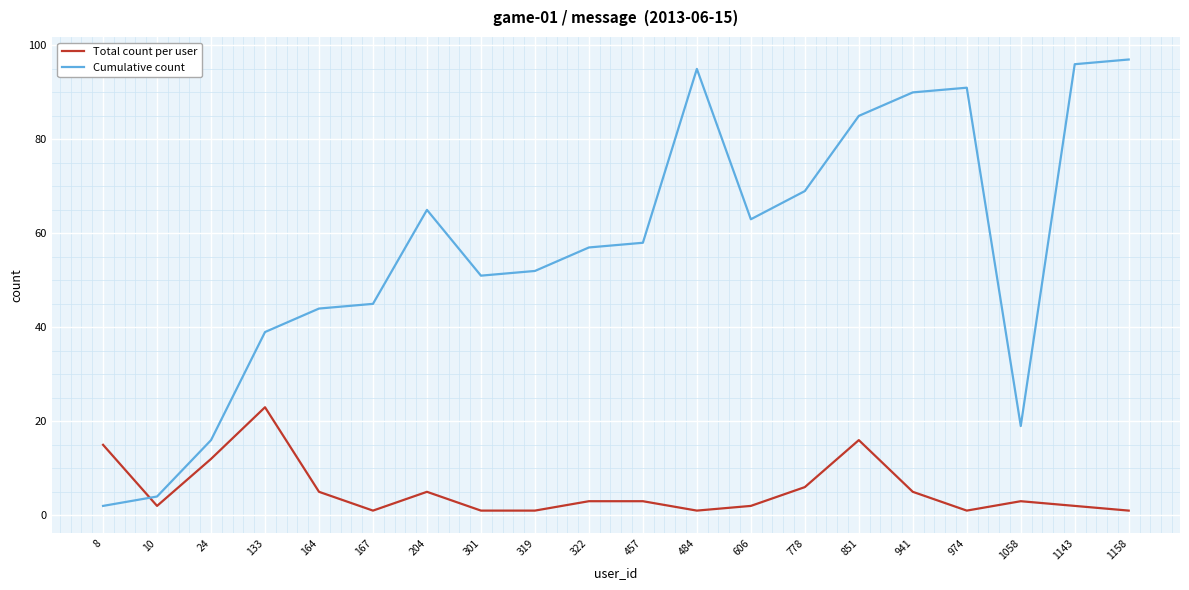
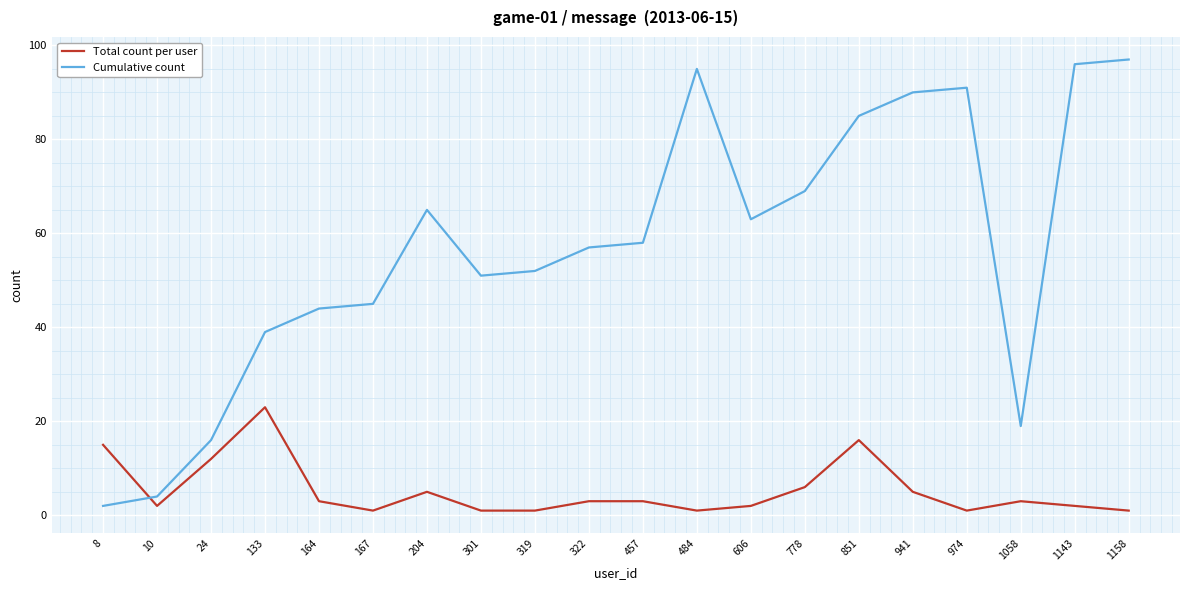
  {
    "Total count per user": {
      "8": 15,
      "10": 2,
      "24": 12,
      "133": 23,
-     "164": 5,
+     "164": 3,
      "167": 1,
      "204": 5,
      "301": 1,
      "319": 1,
      "322": 3,
      "457": 3,
      "484": 1,
      "606": 2,
      "778": 6,
      "851": 16,
      "941": 5,
      "974": 1,
      "1058": 3,
      "1143": 2,
      "1158": 1
    },
    "Cumulative count": {
      "8": 2,
      "10": 4,
      "24": 16,
      "133": 39,
      "164": 44,
      "167": 45,
      "204": 65,
      "301": 51,
      "319": 52,
      "322": 57,
      "457": 58,
      "484": 95,
      "606": 63,
      "778": 69,
      "851": 85,
      "941": 90,
      "974": 91,
      "1058": 19,
      "1143": 96,
      "1158": 97
    }
  }
